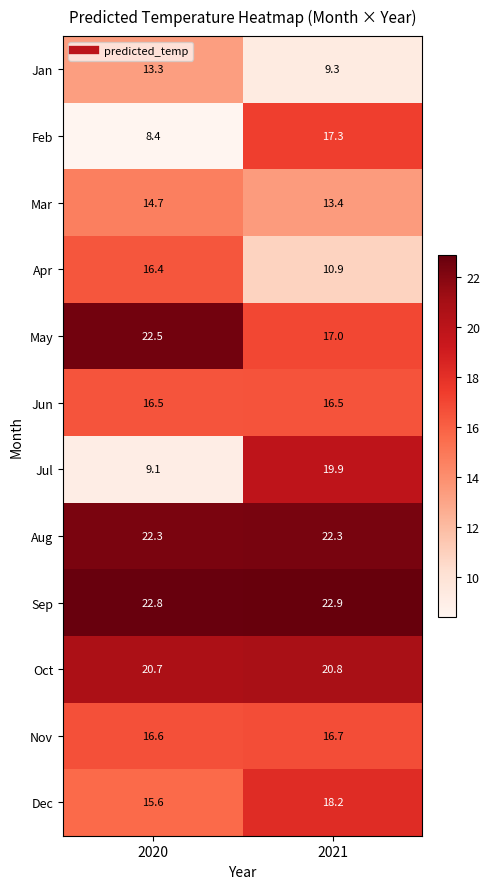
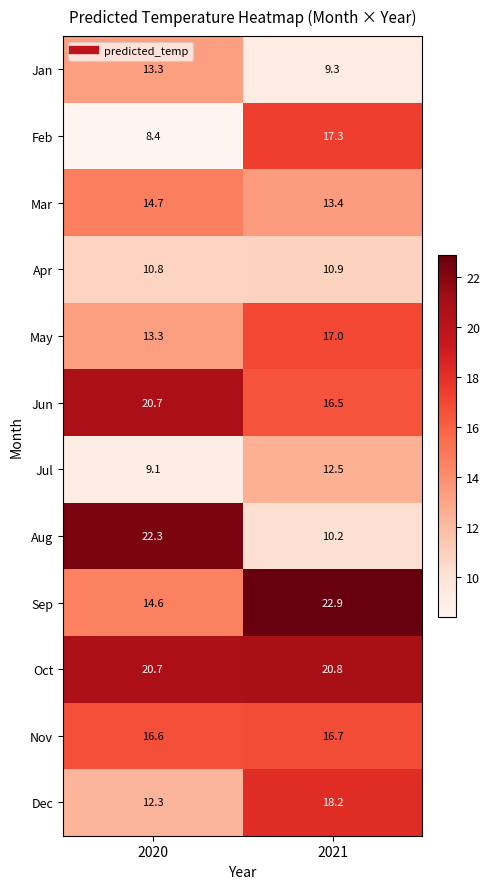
  {
    "Jan": {
      "2020": 13.3,
      "2021": 9.3
    },
    "Feb": {
      "2020": 8.4,
      "2021": 17.3
    },
    "Mar": {
      "2020": 14.7,
      "2021": 13.4
    },
    "Apr": {
-     "2020": 16.4,
+     "2020": 10.8,
      "2021": 10.9
    },
    "May": {
-     "2020": 22.5,
+     "2020": 13.3,
      "2021": 17.0
    },
    "Jun": {
-     "2020": 16.5,
+     "2020": 20.7,
      "2021": 16.5
    },
    "Jul": {
      "2020": 9.1,
-     "2021": 19.9
+     "2021": 12.5
    },
    "Aug": {
      "2020": 22.3,
-     "2021": 22.3
+     "2021": 10.2
    },
    "Sep": {
-     "2020": 22.8,
+     "2020": 14.6,
      "2021": 22.9
    },
    "Oct": {
      "2020": 20.7,
      "2021": 20.8
    },
    "Nov": {
      "2020": 16.6,
      "2021": 16.7
    },
    "Dec": {
-     "2020": 15.6,
+     "2020": 12.3,
      "2021": 18.2
    }
  }
